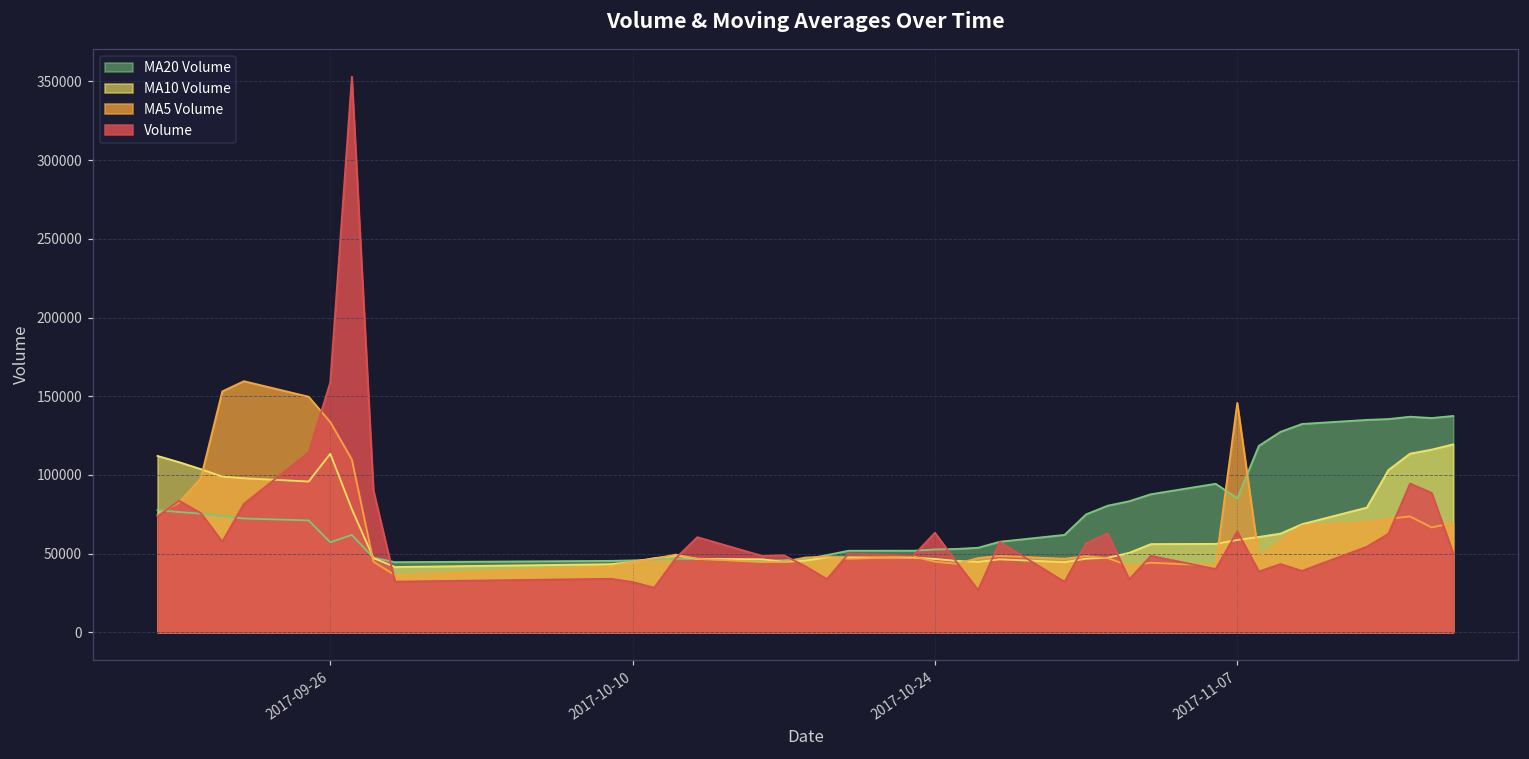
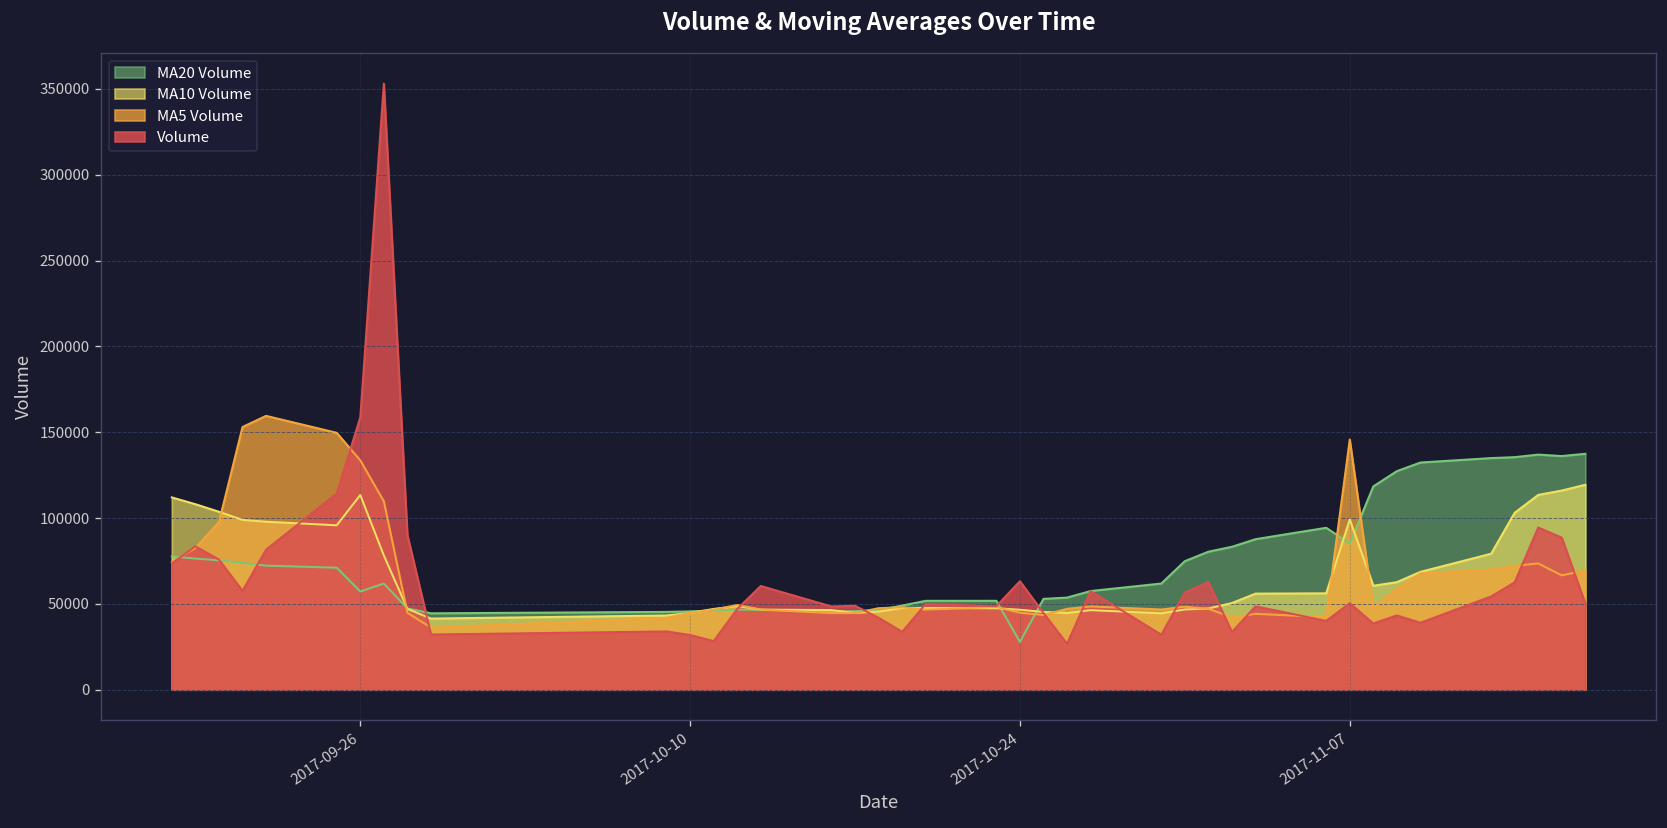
  {
    "MA20 Volume": {
      "2017-09-26": 57000,
-     "2017-10-24": 53000,
+     "2017-10-24": 28000,
      "2017-11-07": 85000
    },
    "MA10 Volume": {
      "2017-09-26": 113000,
-     "2017-11-07": 59000
+     "2017-11-07": 99000
    },
    "MA5 Volume": {
      "2017-09-26": 134000,
      "2017-11-07": 146000
    },
    "Volume": {
      "2017-09-26": 159000,
      "2017-10-10": 32000,
      "2017-10-24": 63000,
-     "2017-11-07": 64000
+     "2017-11-07": 50000
    }
  }
